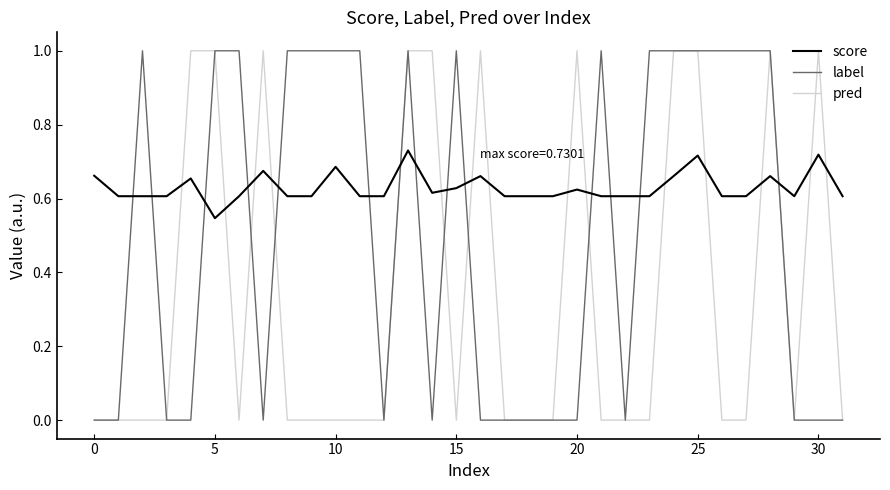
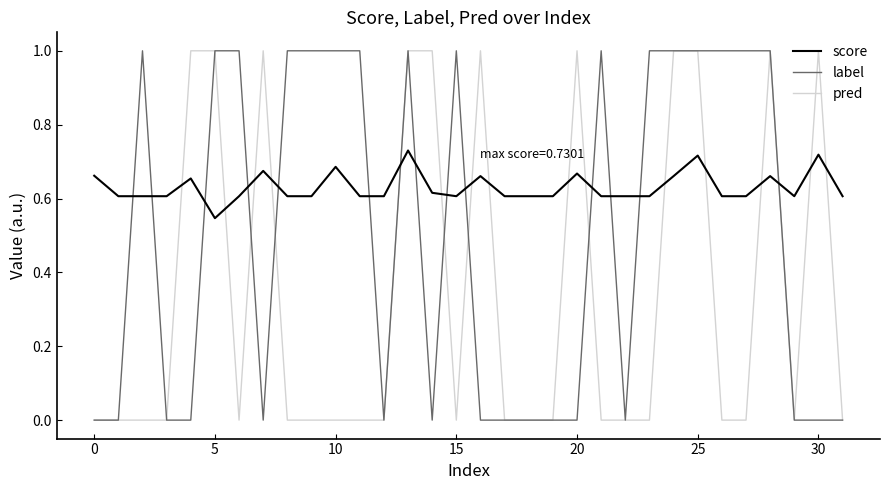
  {
    "score": {
      "0": 0.66,
      "5": 0.55,
      "10": 0.69,
-     "15": 0.63,
-     "20": 0.62,
+     "15": 0.61,
+     "20": 0.67,
      "25": 0.72,
      "30": 0.72
    },
    "label": {
      "10": 1.00,
      "15": 1.00,
      "20": 0.00,
      "30": 0.00
    },
    "pred": {
      "10": 0.00,
      "15": 0.00,
      "20": 1.00,
      "30": 1.00
    }
  }
